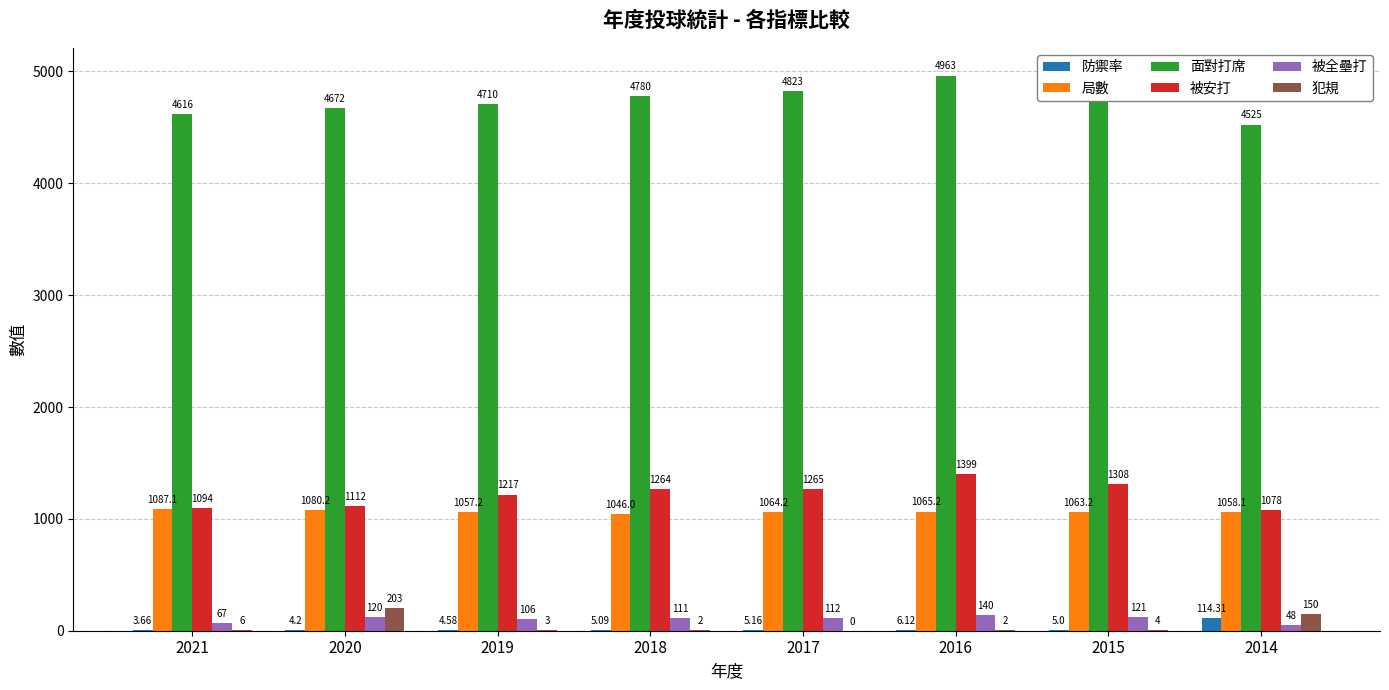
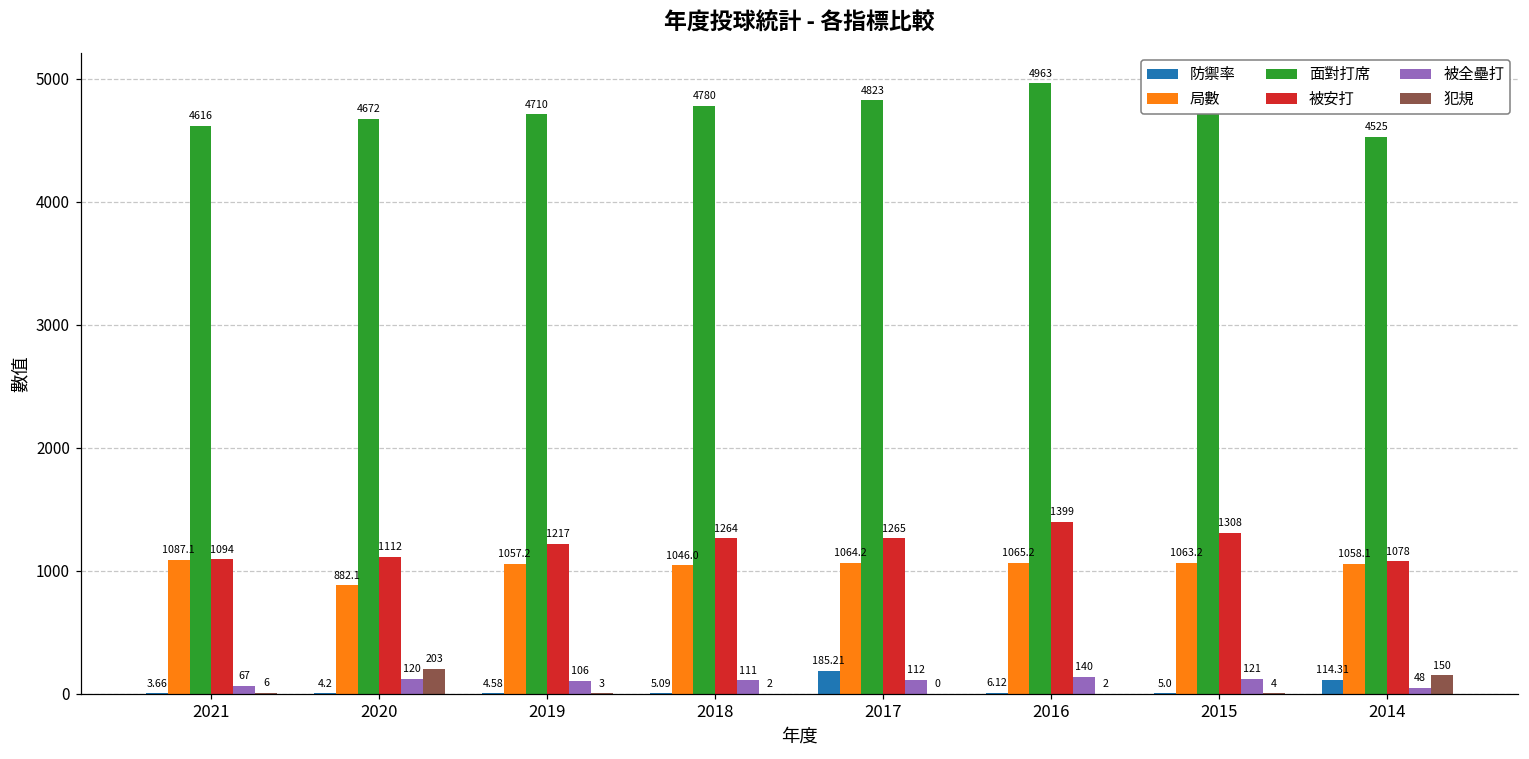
  {
    "防禦率": {
      "2021": 3.66,
      "2020": 4.2,
      "2019": 4.58,
      "2018": 5.09,
-     "2017": 5.16,
+     "2017": 185.21,
      "2016": 6.12,
      "2015": 5.0,
      "2014": 114.31
    },
    "局數": {
      "2021": 1087.1,
-     "2020": 1080.2,
+     "2020": 882.1,
      "2019": 1057.2,
      "2018": 1046.0,
      "2017": 1064.2,
      "2016": 1065.2,
      "2015": 1063.2,
      "2014": 1058.1
    },
    "面對打席": {
      "2021": 4616,
      "2020": 4672,
      "2019": 4710,
      "2018": 4780,
      "2017": 4823,
      "2016": 4963,
      "2014": 4525
    },
    "被安打": {
      "2021": 1094,
      "2020": 1112,
      "2019": 1217,
      "2018": 1264,
      "2017": 1265,
      "2016": 1399,
      "2015": 1308,
      "2014": 1078
    },
    "被全壘打": {
      "2021": 67,
      "2020": 120,
      "2019": 106,
      "2018": 111,
      "2017": 112,
      "2016": 140,
      "2015": 121,
      "2014": 48
    },
    "犯規": {
      "2021": 6,
      "2020": 203,
      "2019": 3,
      "2018": 2,
      "2017": 0,
      "2016": 2,
      "2015": 4,
      "2014": 150
    }
  }
